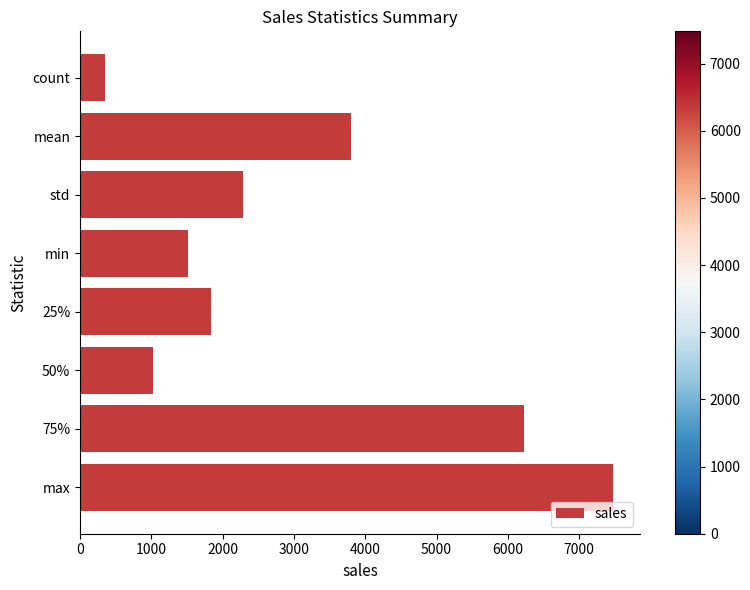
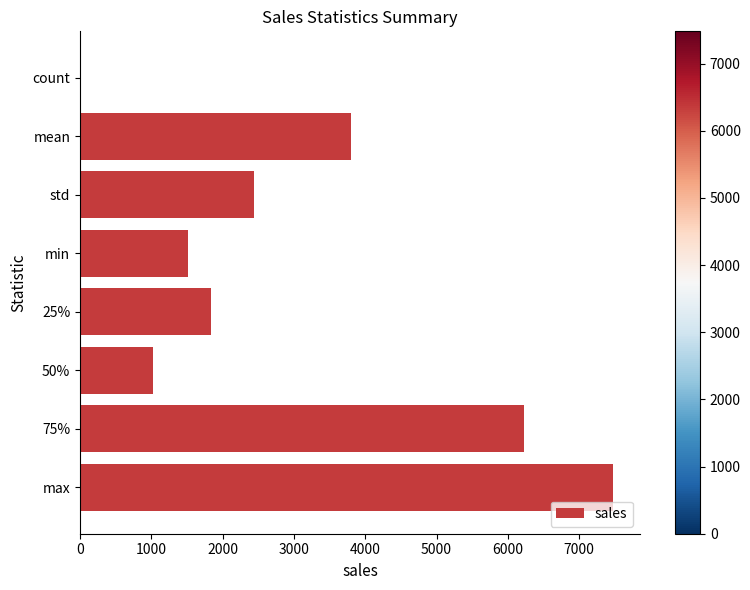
  {
-   "count": 400,
+   "count": 0,
    "mean": 3800,
-   "std": 2300,
+   "std": 2400,
    "min": 1500,
    "25%": 1800,
    "50%": 1000,
    "75%": 6200,
    "max": 7500
  }
